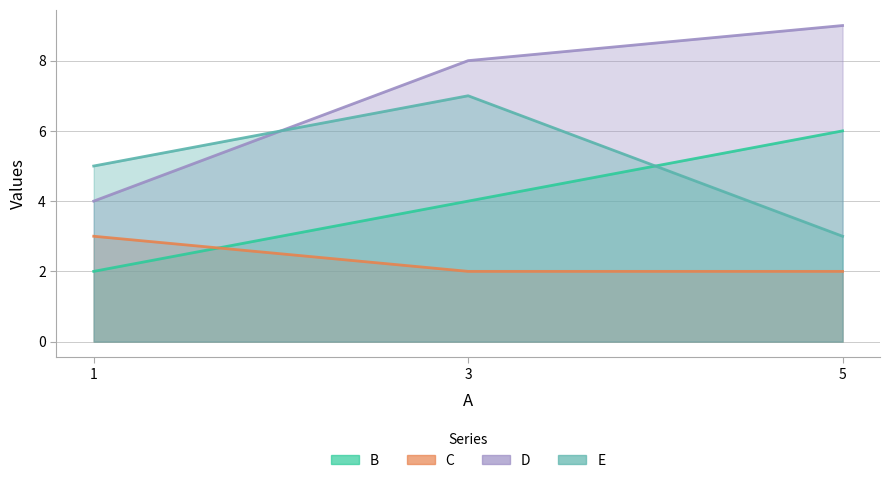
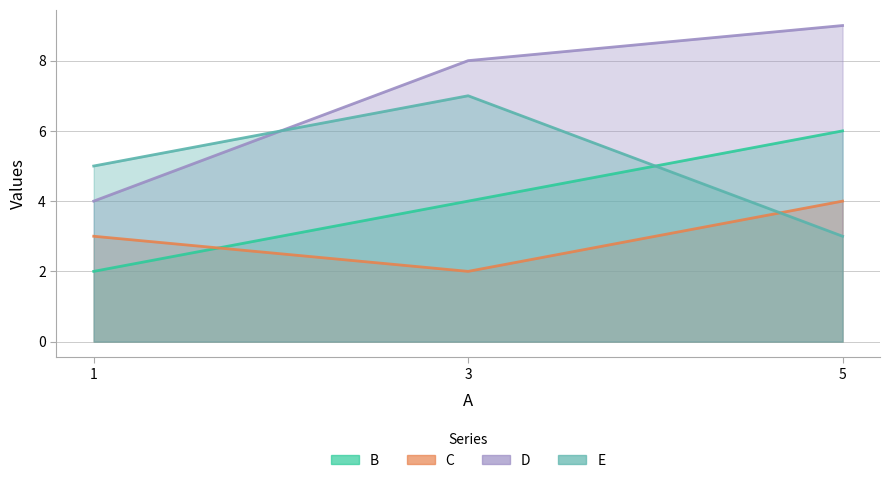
  {
    "C": {
      "1": 3,
      "3": 2,
-     "5": 2
+     "5": 4
    }
  }
